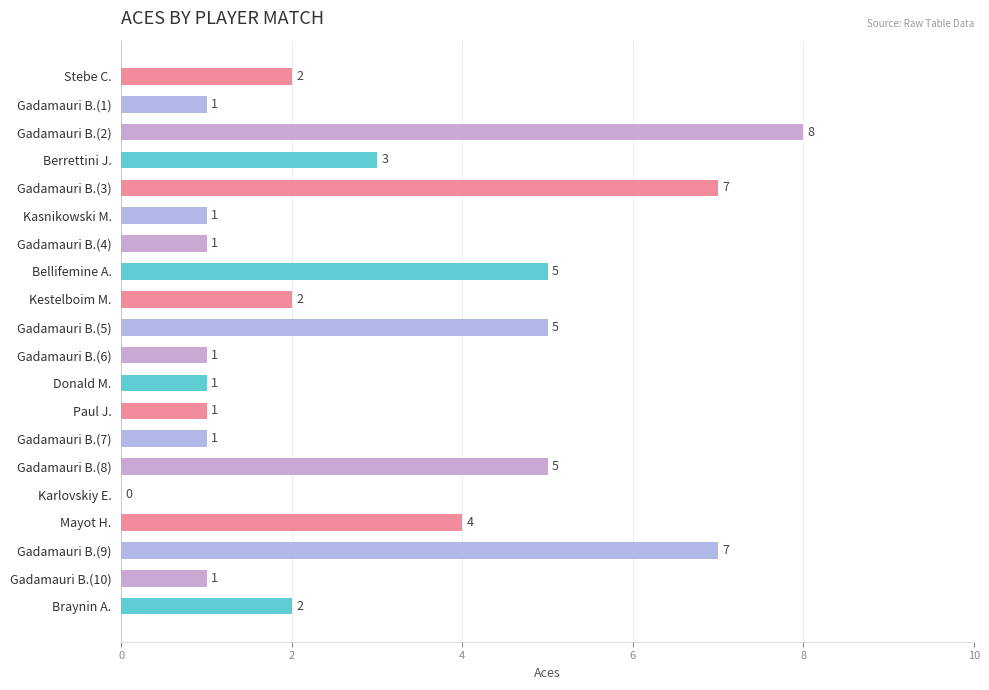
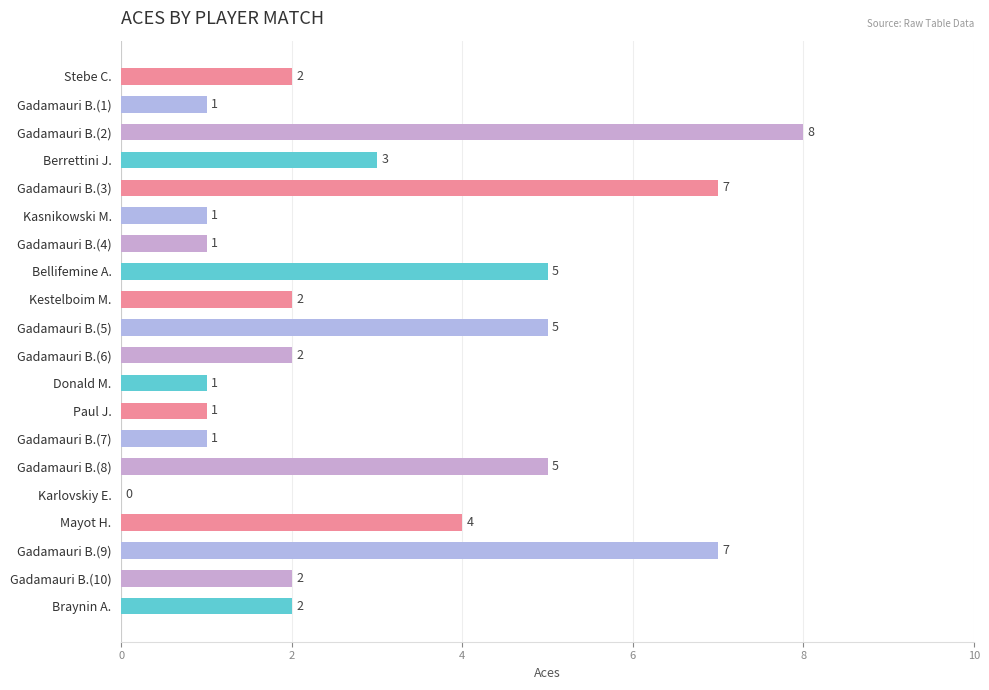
  {
    "Stebe C.": 2,
    "Gadamauri B.(1)": 1,
    "Gadamauri B.(2)": 8,
    "Berrettini J.": 3,
    "Gadamauri B.(3)": 7,
    "Kasnikowski M.": 1,
    "Gadamauri B.(4)": 1,
    "Bellifemine A.": 5,
    "Kestelboim M.": 2,
    "Gadamauri B.(5)": 5,
-   "Gadamauri B.(6)": 1,
+   "Gadamauri B.(6)": 2,
    "Donald M.": 1,
    "Paul J.": 1,
    "Gadamauri B.(7)": 1,
    "Gadamauri B.(8)": 5,
    "Karlovskiy E.": 0,
    "Mayot H.": 4,
    "Gadamauri B.(9)": 7,
-   "Gadamauri B.(10)": 1,
+   "Gadamauri B.(10)": 2,
    "Braynin A.": 2
  }
